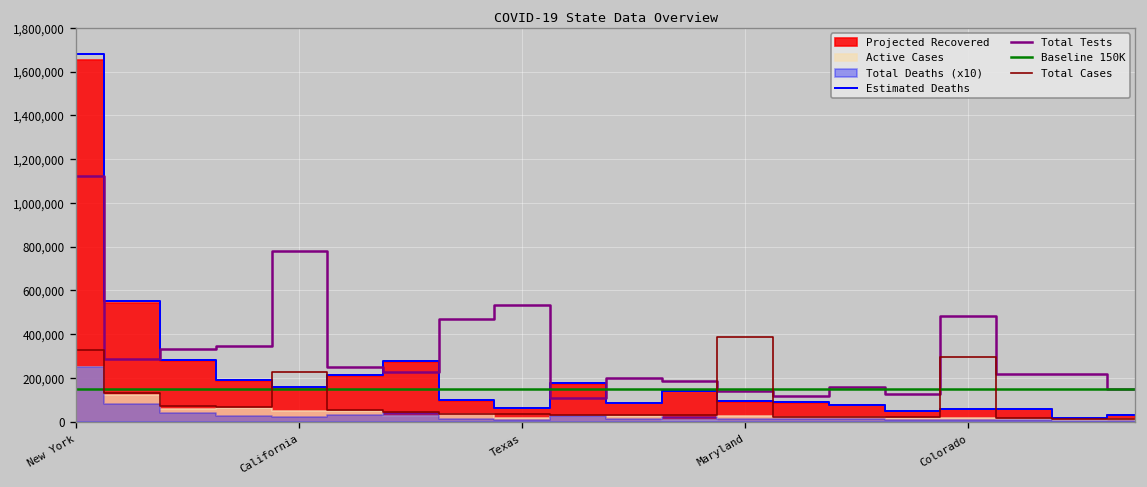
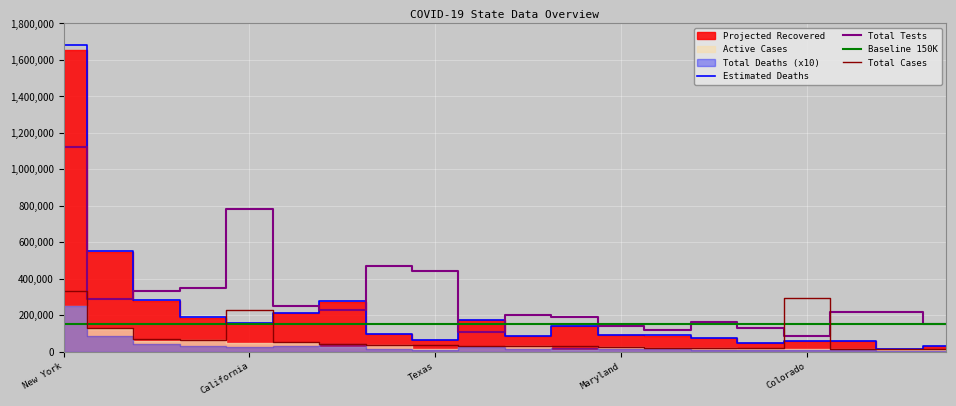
  {
    "Total Tests": {
      "New York": "1,120,000",
      "California": "780,000",
-     "Texas": "530,000",
-     "Colorado": "480,000"
+     "Texas": "440,000",
+     "Colorado": "90,000"
    },
    "Baseline 150K": {
      "New York": "150,000",
      "Texas": "150,000",
      "Colorado": "150,000"
    },
    "Total Cases": {
      "New York": "330,000",
      "California": "230,000",
      "Texas": "30,000",
-     "Maryland": "390,000",
+     "Maryland": "30,000",
      "Colorado": "300,000"
    }
  }
